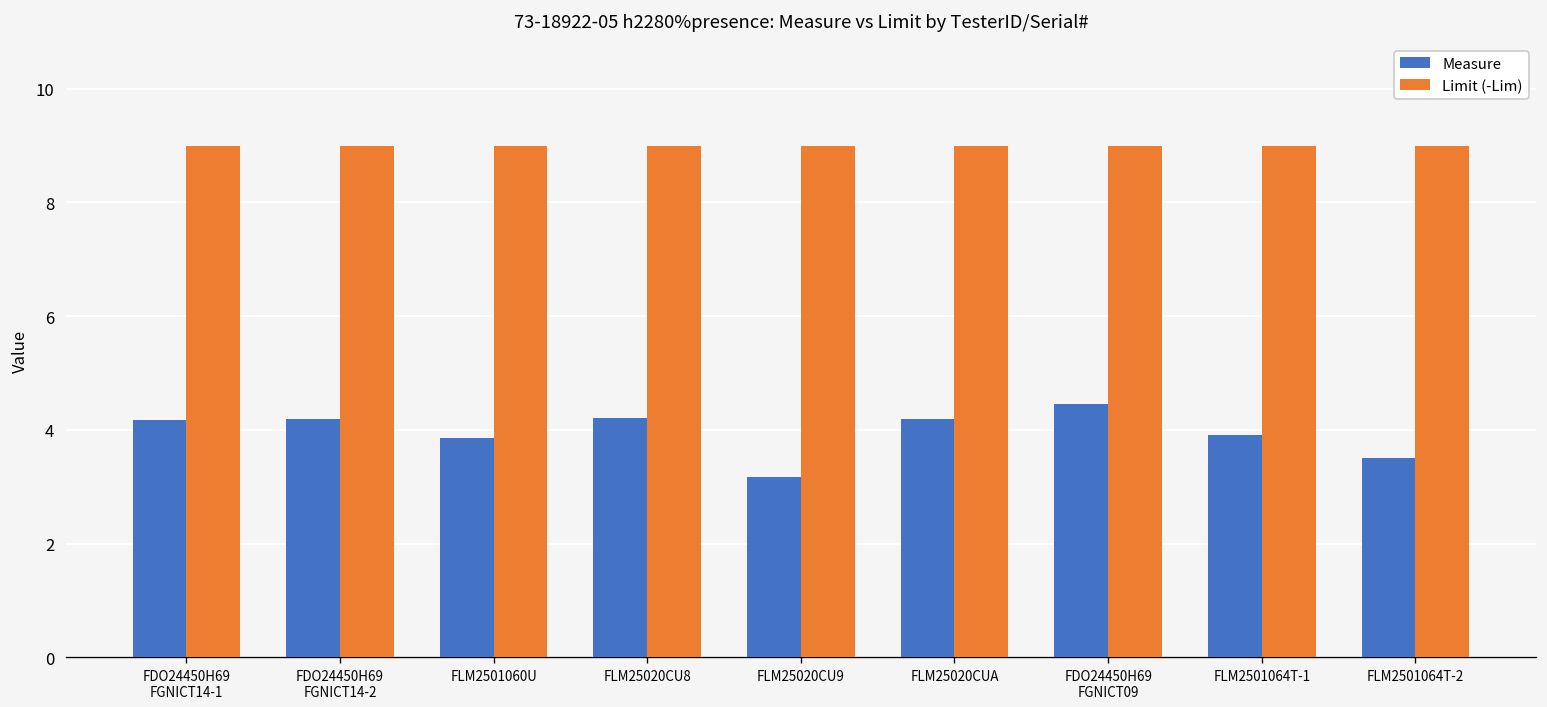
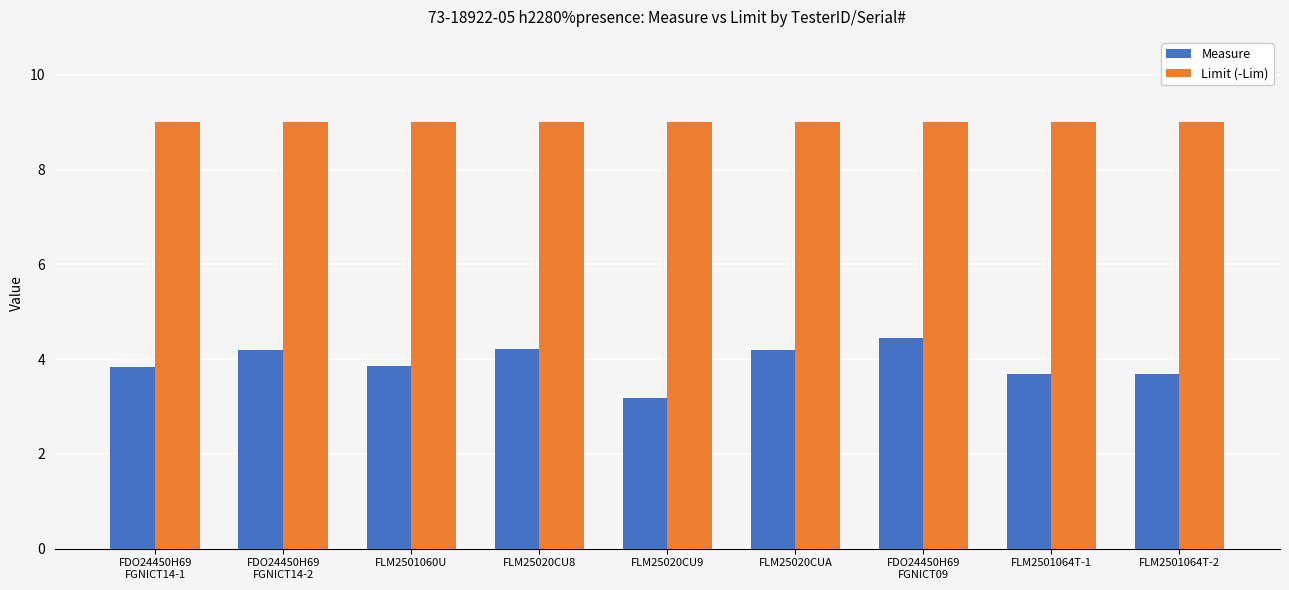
  {
    "Measure": {
-     "FDO24450H69 FGNICT14-1": 4.2,
+     "FDO24450H69 FGNICT14-1": 3.8,
      "FDO24450H69 FGNICT14-2": 4.2,
      "FLM2501060U": 3.9,
      "FLM25020CU8": 4.2,
      "FLM25020CU9": 3.2,
      "FLM25020CUA": 4.2,
      "FDO24450H69 FGNICT09": 4.4,
-     "FLM2501064T-1": 3.9,
-     "FLM2501064T-2": 3.5
+     "FLM2501064T-1": 3.7,
+     "FLM2501064T-2": 3.7
    },
    "Limit (-Lim)": {
      "FDO24450H69 FGNICT14-1": 9.0,
      "FDO24450H69 FGNICT14-2": 9.0,
      "FLM2501060U": 9.0,
      "FLM25020CU8": 9.0,
      "FLM25020CU9": 9.0,
      "FLM25020CUA": 9.0,
      "FDO24450H69 FGNICT09": 9.0,
      "FLM2501064T-1": 9.0,
      "FLM2501064T-2": 9.0
    }
  }
